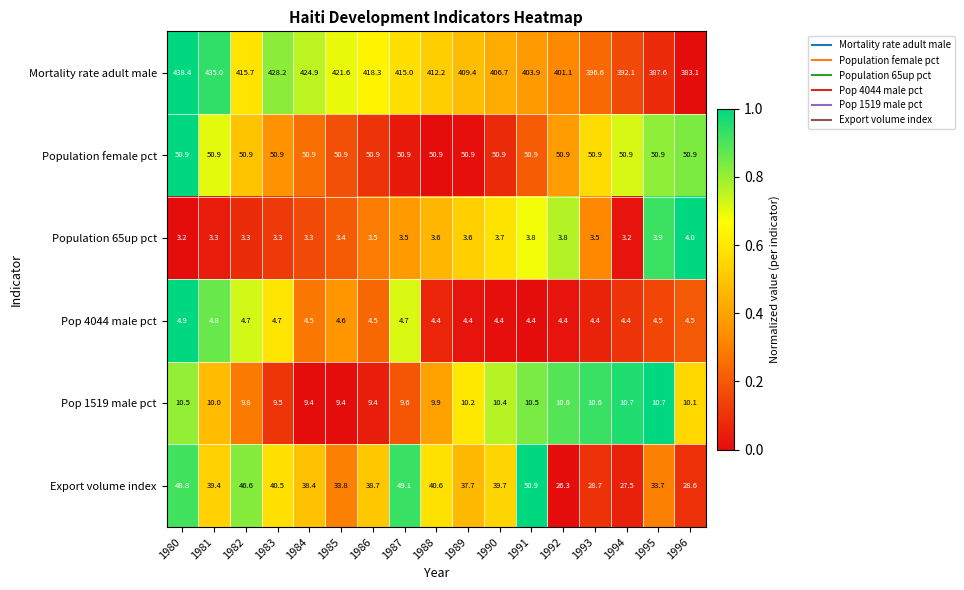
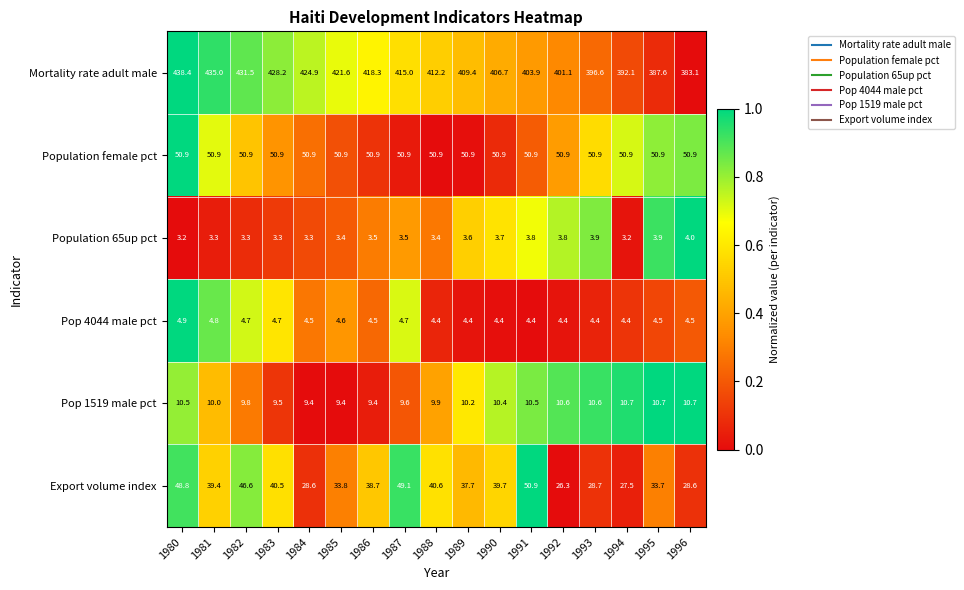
  {
    "Mortality rate adult male": {
      "1980": 438.4,
      "1981": 435.0,
-     "1982": 415.7,
+     "1982": 431.5,
      "1983": 428.2,
      "1984": 424.9,
      "1985": 421.6,
      "1986": 418.3,
      "1987": 415.0,
      "1988": 412.2,
      "1989": 409.4,
      "1990": 406.7,
      "1991": 403.9,
      "1992": 401.1,
      "1993": 396.6,
      "1994": 392.1,
      "1995": 387.6,
      "1996": 383.1
    },
    "Population female pct": {
      "1980": 50.9,
      "1981": 50.9,
      "1982": 50.9,
      "1983": 50.9,
      "1984": 50.9,
      "1985": 50.9,
      "1986": 50.9,
      "1987": 50.9,
      "1988": 50.9,
      "1989": 50.9,
      "1990": 50.9,
      "1991": 50.9,
      "1992": 50.9,
      "1993": 50.9,
      "1994": 50.9,
      "1995": 50.9,
      "1996": 50.9
    },
    "Population 65up pct": {
      "1980": 3.2,
      "1981": 3.3,
      "1982": 3.3,
      "1983": 3.3,
      "1984": 3.3,
      "1985": 3.4,
      "1986": 3.5,
      "1987": 3.5,
-     "1988": 3.6,
+     "1988": 3.4,
      "1989": 3.6,
      "1990": 3.7,
      "1991": 3.8,
      "1992": 3.8,
-     "1993": 3.5,
+     "1993": 3.9,
      "1994": 3.2,
      "1995": 3.9,
      "1996": 4.0
    },
    "Pop 4044 male pct": {
      "1980": 4.9,
      "1981": 4.8,
      "1982": 4.7,
      "1983": 4.7,
      "1984": 4.5,
      "1985": 4.6,
      "1986": 4.5,
      "1987": 4.7,
      "1988": 4.4,
      "1989": 4.4,
      "1990": 4.4,
      "1991": 4.4,
      "1992": 4.4,
      "1993": 4.4,
      "1994": 4.4,
      "1995": 4.5,
      "1996": 4.5
    },
    "Pop 1519 male pct": {
      "1980": 10.5,
      "1981": 10.0,
      "1982": 9.8,
      "1983": 9.5,
      "1984": 9.4,
      "1985": 9.4,
      "1986": 9.4,
      "1987": 9.6,
      "1988": 9.9,
      "1989": 10.2,
      "1990": 10.4,
      "1991": 10.5,
      "1992": 10.6,
      "1993": 10.6,
      "1994": 10.7,
      "1995": 10.7,
-     "1996": 10.1
+     "1996": 10.7
    },
    "Export volume index": {
      "1980": 48.8,
      "1981": 39.4,
      "1982": 46.6,
      "1983": 40.5,
-     "1984": 38.4,
+     "1984": 28.6,
      "1985": 33.8,
      "1986": 38.7,
      "1987": 49.1,
      "1988": 40.6,
      "1989": 37.7,
      "1990": 39.7,
      "1991": 50.9,
      "1992": 26.3,
      "1993": 28.7,
      "1994": 27.5,
      "1995": 33.7,
      "1996": 28.6
    }
  }
